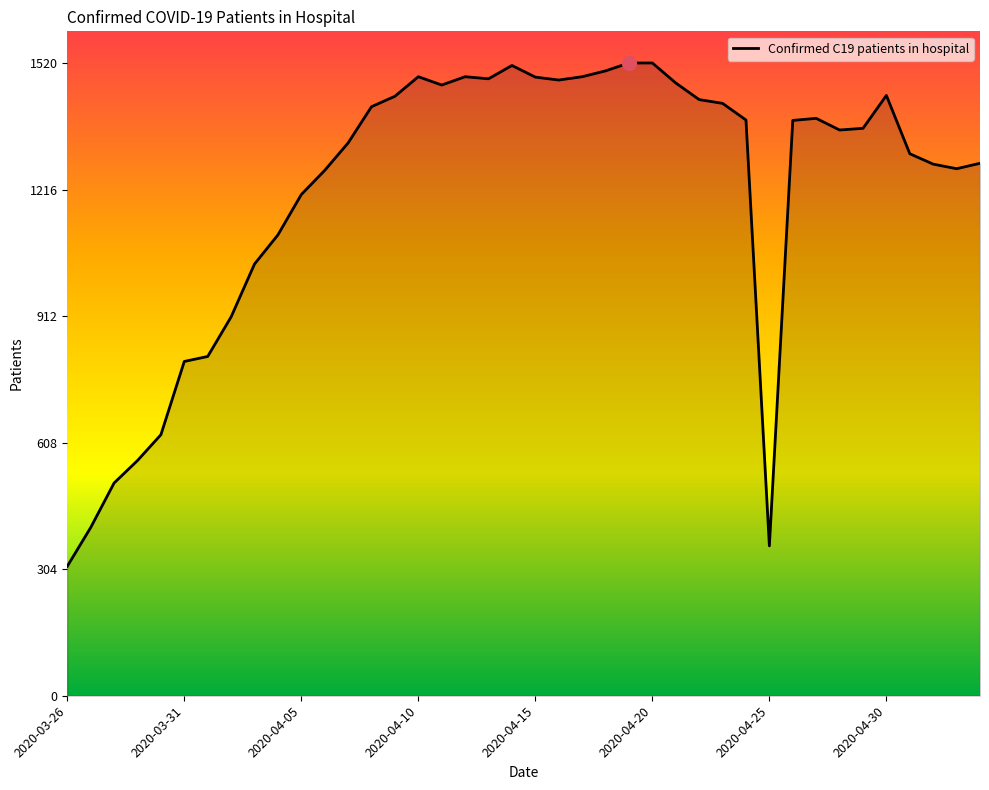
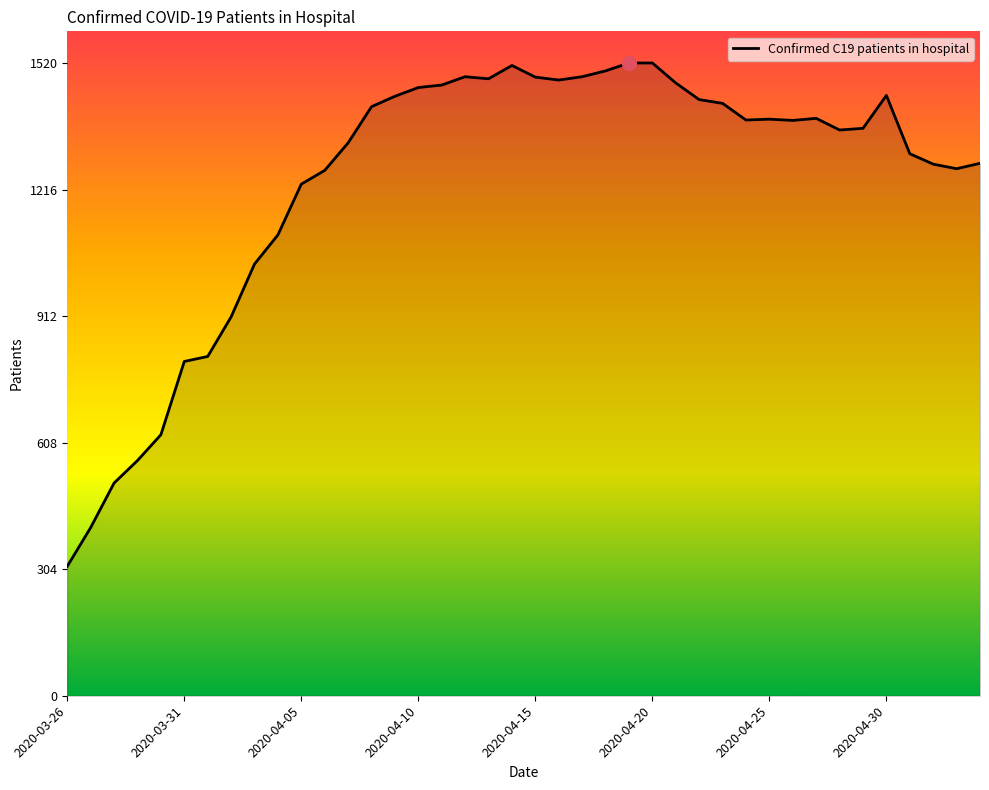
  {
    "Confirmed C19 patients in hospital": {
      "2020-03-26": 310,
      "2020-03-31": 800,
-     "2020-04-05": 1200,
-     "2020-04-10": 1490,
+     "2020-04-05": 1230,
+     "2020-04-10": 1460,
      "2020-04-15": 1490,
      "2020-04-20": 1520,
-     "2020-04-25": 360,
+     "2020-04-25": 1390,
      "2020-04-30": 1440
    }
  }
